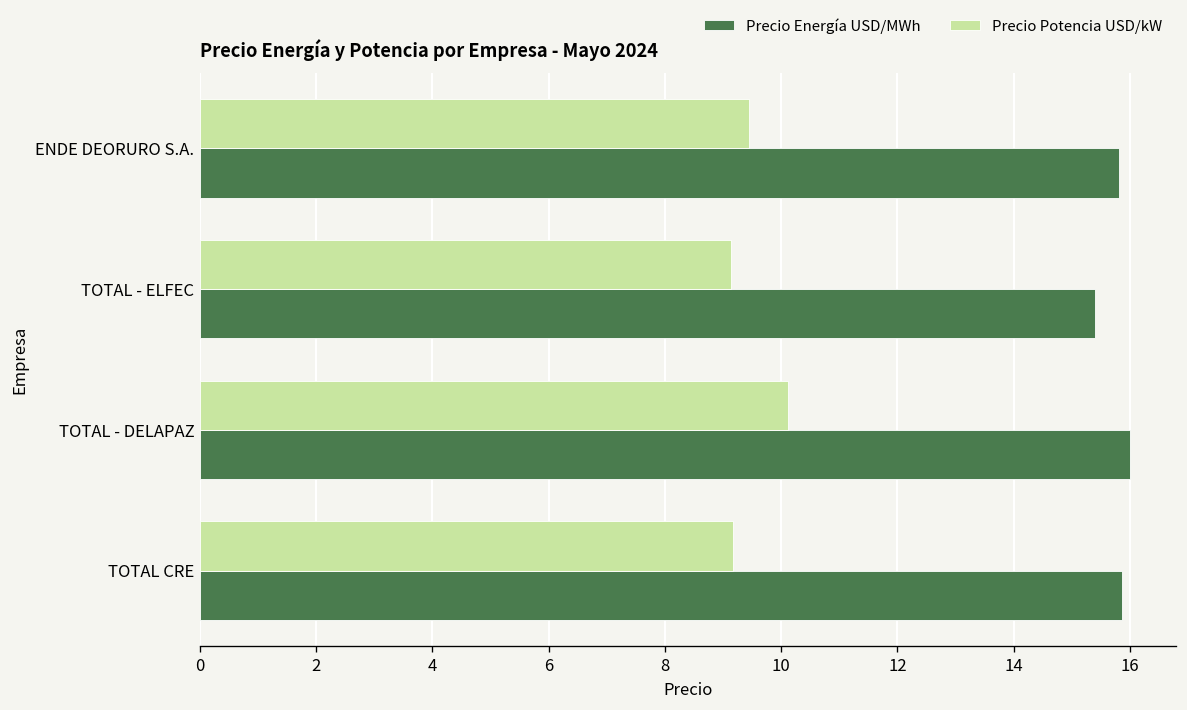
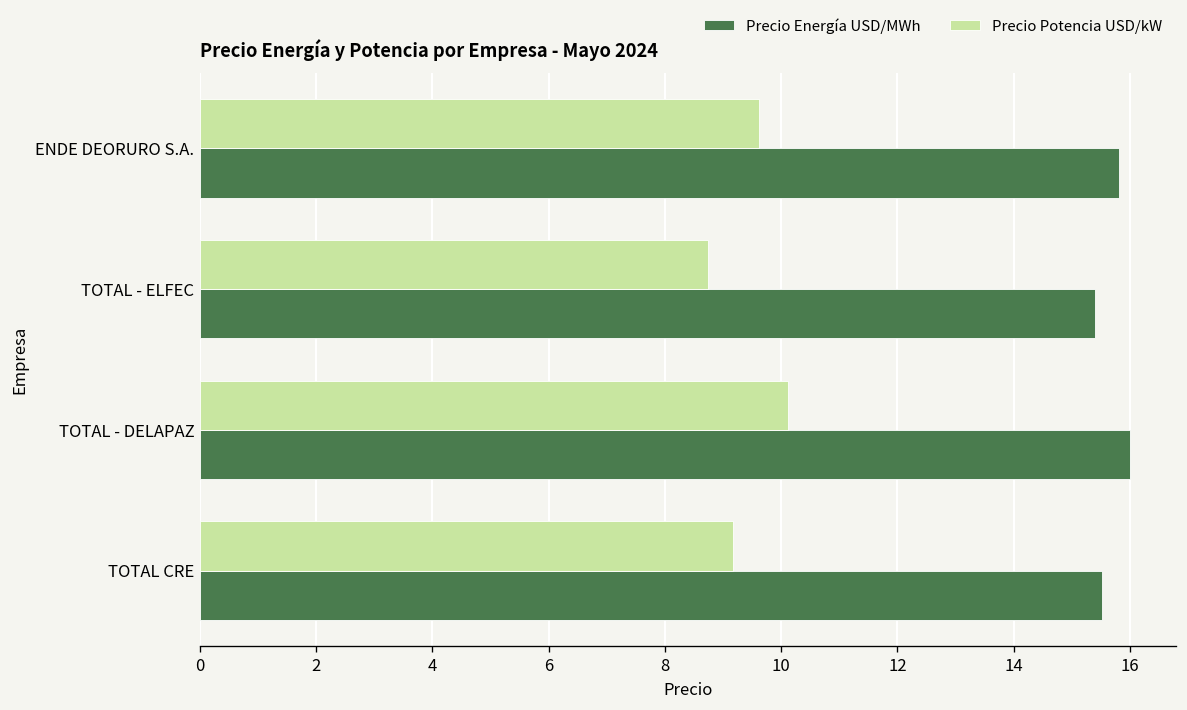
  {
    "Precio Energía USD/MWh": {
      "ENDE DEORURO S.A.": 15.8,
      "TOTAL - ELFEC": 15.4,
      "TOTAL - DELAPAZ": 16.0,
-     "TOTAL CRE": 15.9
+     "TOTAL CRE": 15.5
    },
    "Precio Potencia USD/kW": {
-     "ENDE DEORURO S.A.": 9.5,
-     "TOTAL - ELFEC": 9.1,
+     "ENDE DEORURO S.A.": 9.6,
+     "TOTAL - ELFEC": 8.7,
      "TOTAL - DELAPAZ": 10.1,
      "TOTAL CRE": 9.2
    }
  }
